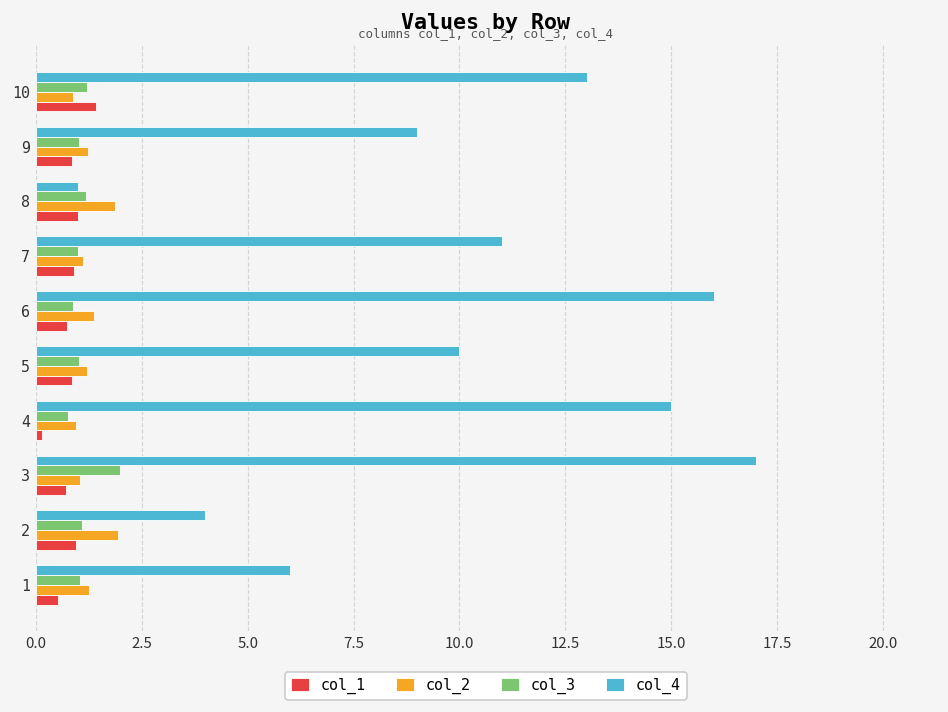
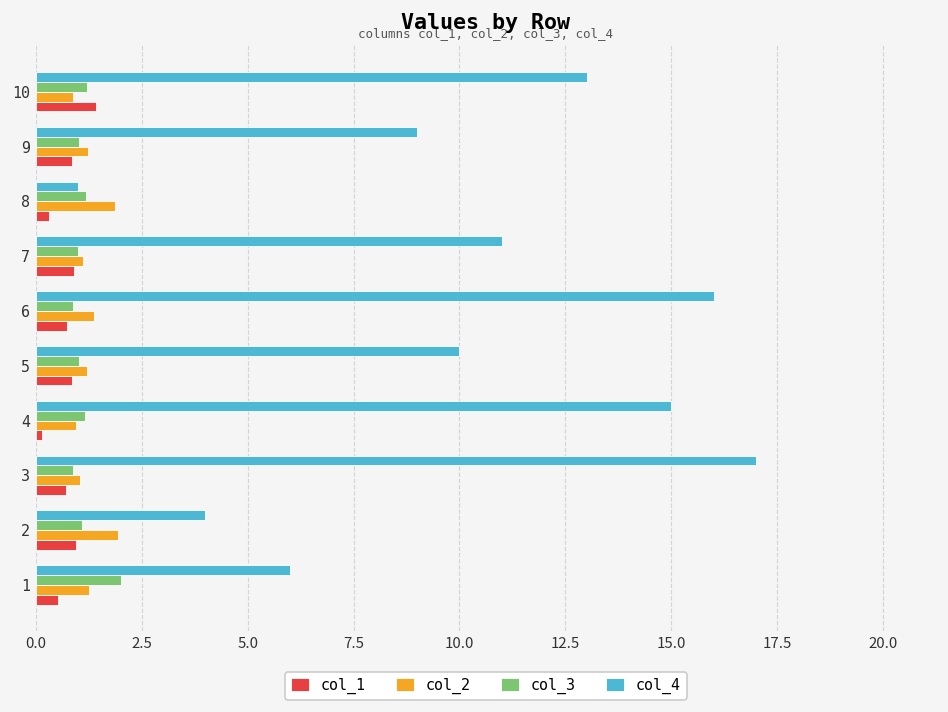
  {
    "col_1": {
      "10": 1.4,
      "9": 0.9,
-     "8": 1.0,
+     "8": 0.3,
      "7": 0.9,
      "6": 0.7,
      "5": 0.9,
      "4": 0.1,
      "3": 0.7,
      "2": 0.9,
      "1": 0.5
    },
    "col_2": {
      "10": 0.9,
      "9": 1.2,
      "8": 1.9,
      "7": 1.1,
      "6": 1.4,
      "5": 1.2,
      "4": 1.0,
      "3": 1.0,
      "2": 1.9,
      "1": 1.3
    },
    "col_3": {
      "10": 1.2,
      "9": 1.0,
      "8": 1.2,
      "7": 1.0,
      "6": 0.9,
      "5": 1.0,
-     "4": 0.8,
-     "3": 2.0,
+     "4": 1.2,
+     "3": 0.9,
      "2": 1.1,
-     "1": 1.1
+     "1": 2.0
    },
    "col_4": {
      "10": 13.0,
      "9": 9.0,
      "8": 1.0,
      "7": 11.0,
      "6": 16.0,
      "5": 10.0,
      "4": 15.0,
      "3": 17.0,
      "2": 4.0,
      "1": 6.0
    }
  }
